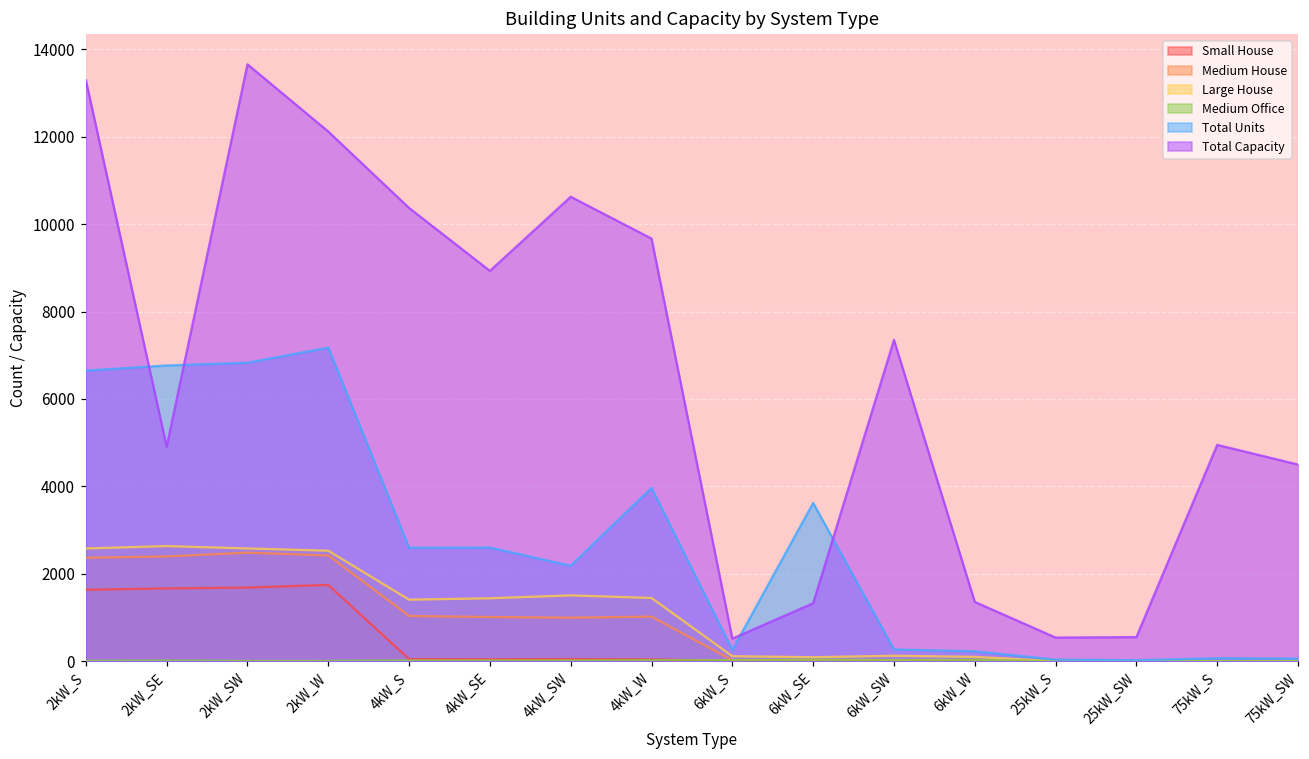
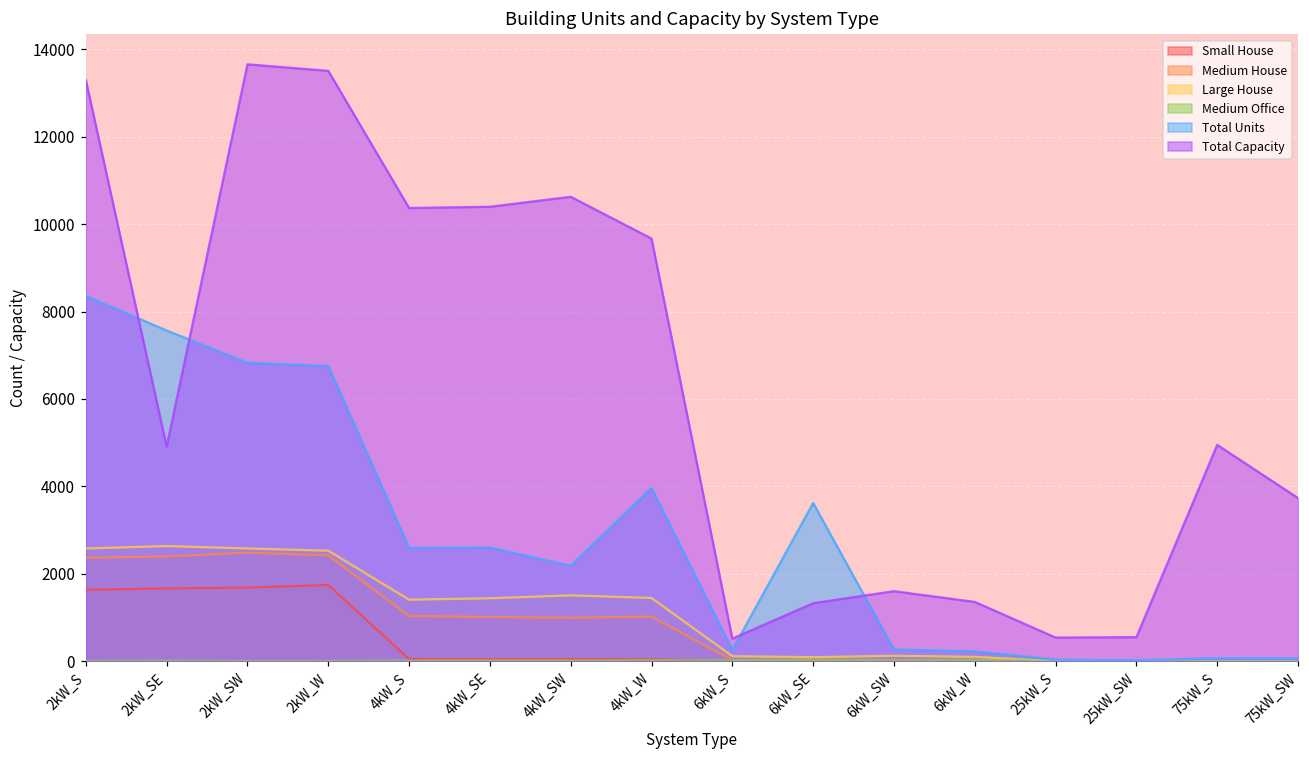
  {
    "Medium Office": {
      "2kW_S": 0,
      "2kW_SE": 0,
      "2kW_SW": 0,
      "2kW_W": 0
    },
    "Total Units": {
-     "2kW_S": 6700,
-     "2kW_SE": 6800,
+     "2kW_S": 8400,
+     "2kW_SE": 7600,
      "2kW_SW": 6800,
-     "2kW_W": 7200,
+     "2kW_W": 6800,
      "4kW_S": 2600,
      "4kW_SE": 2600,
      "4kW_SW": 2200,
      "4kW_W": 4000,
      "6kW_S": 300,
      "6kW_SE": 3600,
      "6kW_SW": 300,
      "6kW_W": 200,
      "75kW_S": 100
    },
    "Total Capacity": {
      "2kW_S": 13300,
      "2kW_SE": 4900,
      "2kW_SW": 13700,
-     "2kW_W": 12100,
+     "2kW_W": 13500,
      "4kW_S": 10400,
-     "4kW_SE": 8900,
+     "4kW_SE": 10400,
      "4kW_SW": 10600,
      "4kW_W": 9700,
      "6kW_S": 500,
      "6kW_SE": 1300,
-     "6kW_SW": 7400,
+     "6kW_SW": 1600,
      "6kW_W": 1400,
      "25kW_S": 500,
      "25kW_SW": 600,
      "75kW_S": 5000,
-     "75kW_SW": 4500
+     "75kW_SW": 3700
    }
  }
